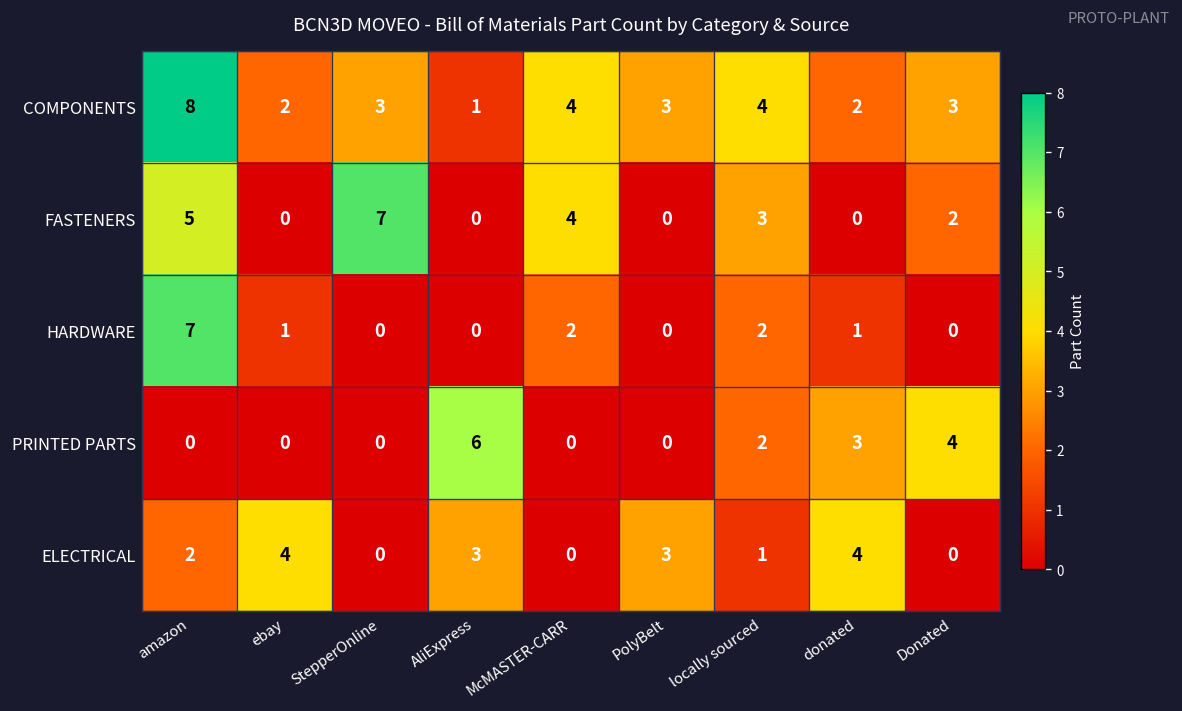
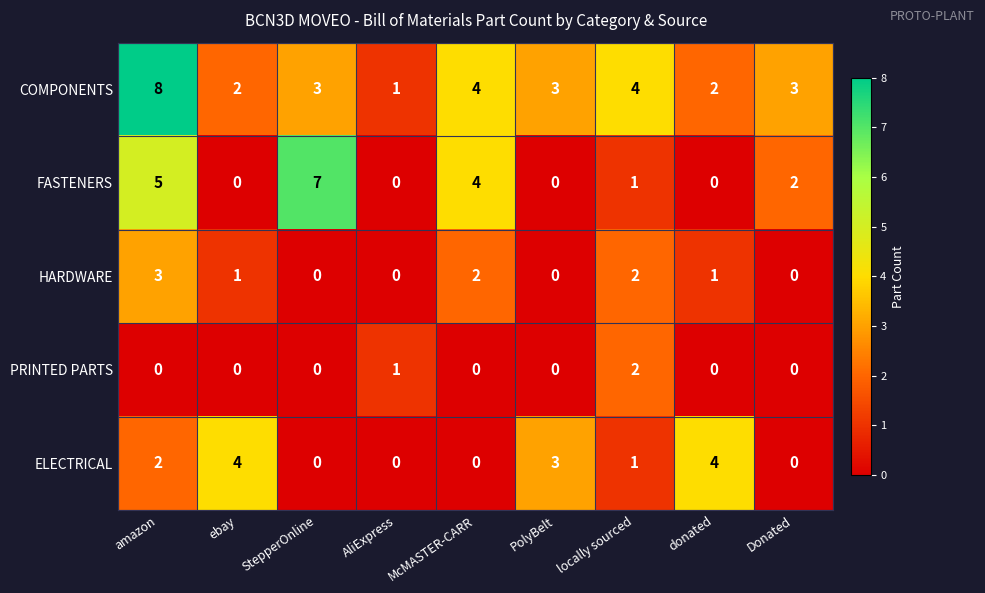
  {
    "COMPONENTS": {
      "amazon": 8,
      "ebay": 2,
      "StepperOnline": 3,
      "AliExpress": 1,
      "McMASTER-CARR": 4,
      "PolyBelt": 3,
      "locally sourced": 4,
      "donated": 2,
      "Donated": 3
    },
    "FASTENERS": {
      "amazon": 5,
      "ebay": 0,
      "StepperOnline": 7,
      "AliExpress": 0,
      "McMASTER-CARR": 4,
      "PolyBelt": 0,
-     "locally sourced": 3,
+     "locally sourced": 1,
      "donated": 0,
      "Donated": 2
    },
    "HARDWARE": {
-     "amazon": 7,
+     "amazon": 3,
      "ebay": 1,
      "StepperOnline": 0,
      "AliExpress": 0,
      "McMASTER-CARR": 2,
      "PolyBelt": 0,
      "locally sourced": 2,
      "donated": 1,
      "Donated": 0
    },
    "PRINTED PARTS": {
      "amazon": 0,
      "ebay": 0,
      "StepperOnline": 0,
-     "AliExpress": 6,
+     "AliExpress": 1,
      "McMASTER-CARR": 0,
      "PolyBelt": 0,
      "locally sourced": 2,
-     "donated": 3,
-     "Donated": 4
+     "donated": 0,
+     "Donated": 0
    },
    "ELECTRICAL": {
      "amazon": 2,
      "ebay": 4,
      "StepperOnline": 0,
-     "AliExpress": 3,
+     "AliExpress": 0,
      "McMASTER-CARR": 0,
      "PolyBelt": 3,
      "locally sourced": 1,
      "donated": 4,
      "Donated": 0
    }
  }
